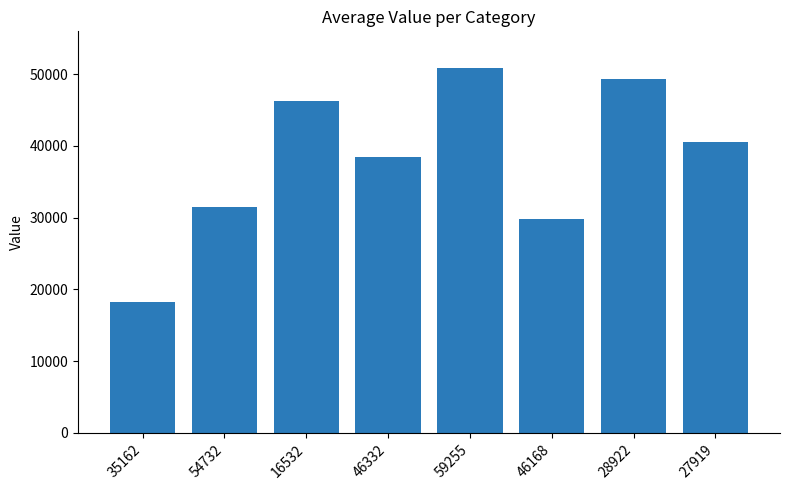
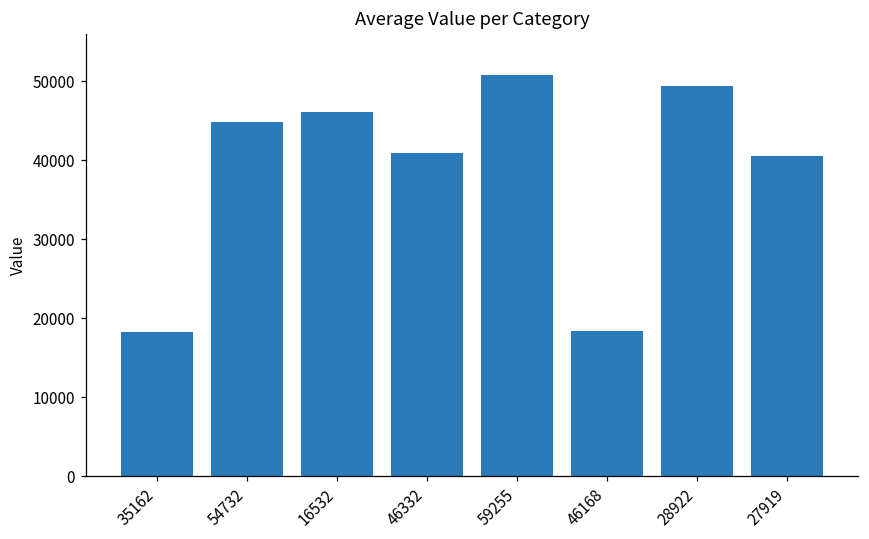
  {
    "35162": 18000,
-   "54732": 32000,
+   "54732": 45000,
    "16532": 46000,
-   "46332": 39000,
+   "46332": 41000,
    "59255": 51000,
-   "46168": 30000,
+   "46168": 18000,
    "28922": 49000,
    "27919": 41000
  }
